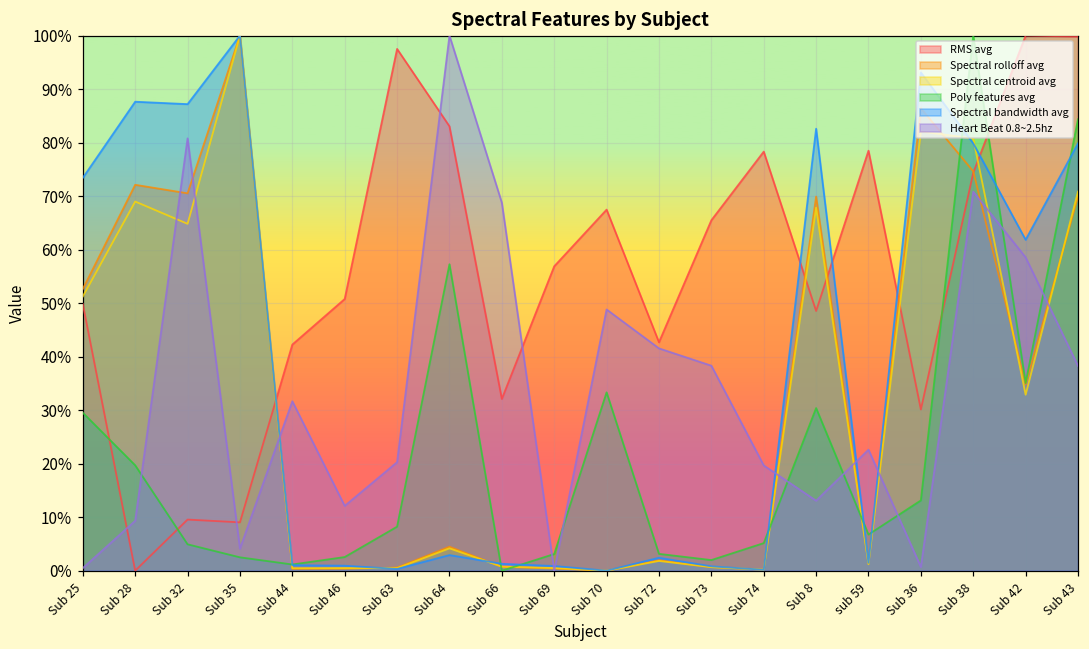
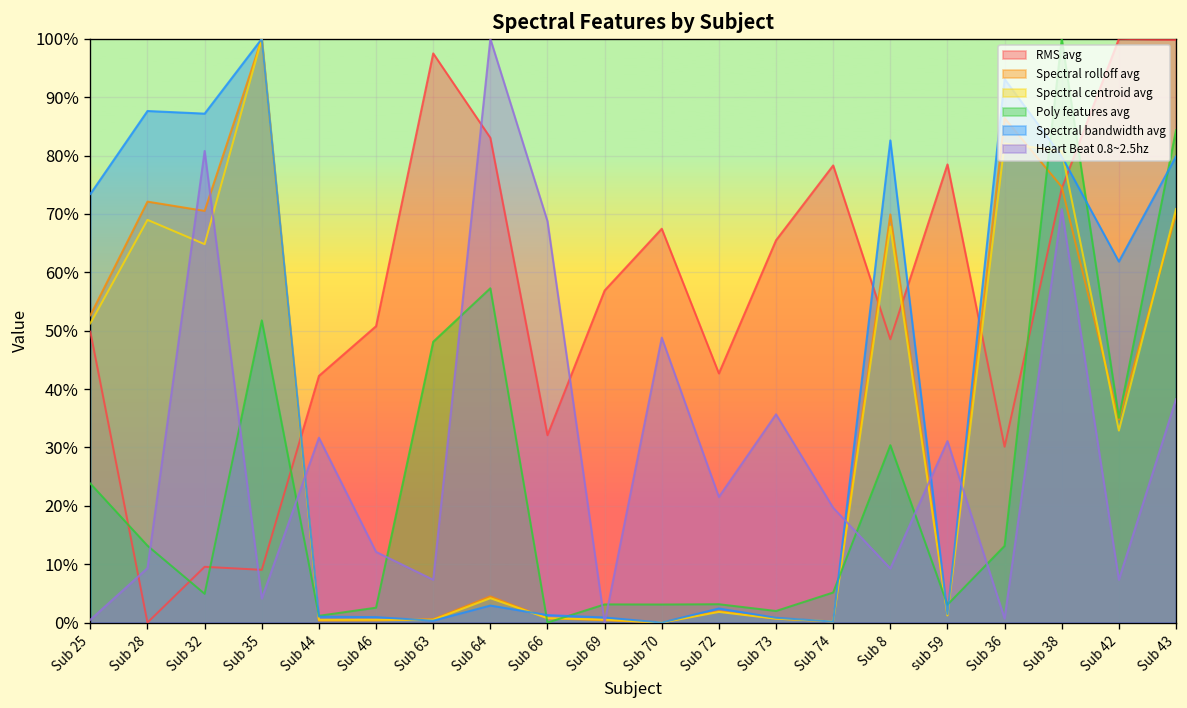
  {
    "Poly features avg": {
-     "Sub 25": "30%",
-     "Sub 28": "20%",
+     "Sub 25": "24%",
+     "Sub 28": "13%",
      "Sub 32": "5%",
-     "Sub 35": "2%",
+     "Sub 35": "52%",
      "Sub 46": "3%",
-     "Sub 63": "8%",
+     "Sub 63": "48%",
      "Sub 64": "57%",
      "Sub 66": "0%",
      "Sub 69": "3%",
-     "Sub 70": "33%",
+     "Sub 70": "3%",
      "Sub 72": "3%",
      "Sub 73": "2%",
      "Sub 74": "5%",
      "Sub 8": "30%",
-     "sub 59": "7%",
+     "sub 59": "3%",
      "Sub 36": "13%",
      "Sub 38": "100%",
      "Sub 43": "84%"
    },
    "Spectral bandwidth avg": {
      "Sub 25": "73%",
      "Sub 28": "88%",
      "Sub 32": "87%",
      "Sub 64": "3%",
      "Sub 8": "83%",
      "Sub 42": "62%",
      "Sub 43": "80%"
    },
    "Heart Beat 0.8~2.5hz": {
      "Sub 25": "0%",
      "Sub 28": "9%",
      "Sub 32": "81%",
      "Sub 35": "4%",
      "Sub 44": "32%",
      "Sub 46": "12%",
-     "Sub 63": "20%",
+     "Sub 63": "7%",
      "Sub 64": "100%",
      "Sub 66": "69%",
      "Sub 70": "49%",
-     "Sub 72": "42%",
-     "Sub 73": "38%",
+     "Sub 72": "22%",
+     "Sub 73": "36%",
      "Sub 74": "20%",
-     "Sub 8": "13%",
-     "sub 59": "23%",
+     "Sub 8": "9%",
+     "sub 59": "31%",
      "Sub 36": "1%",
      "Sub 38": "71%",
-     "Sub 42": "59%",
+     "Sub 42": "7%",
      "Sub 43": "38%"
    }
  }
